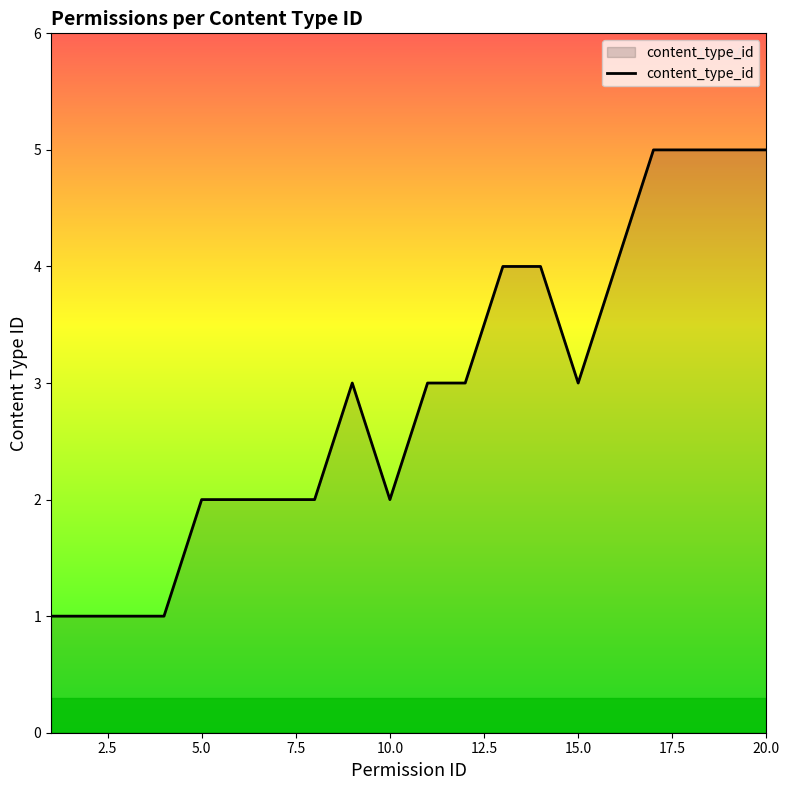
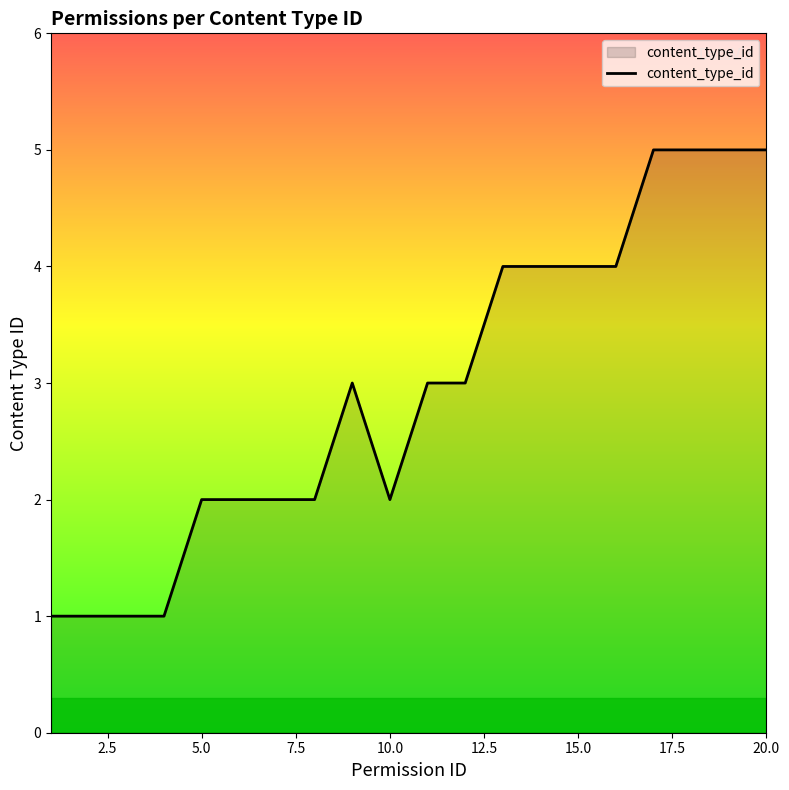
  {
    "5.0": 2,
    "10.0": 2,
-   "15.0": 3,
+   "15.0": 4,
    "20.0": 5
  }
